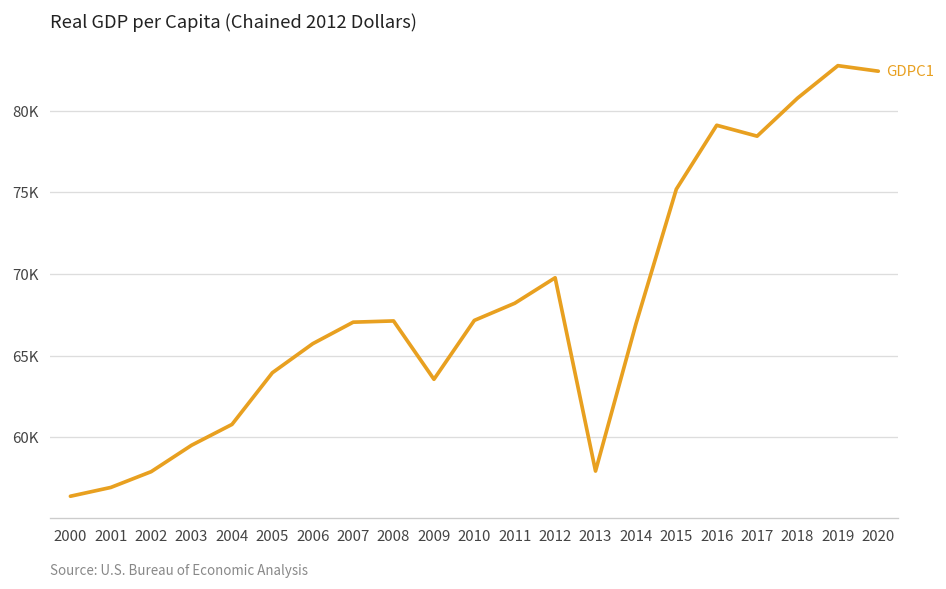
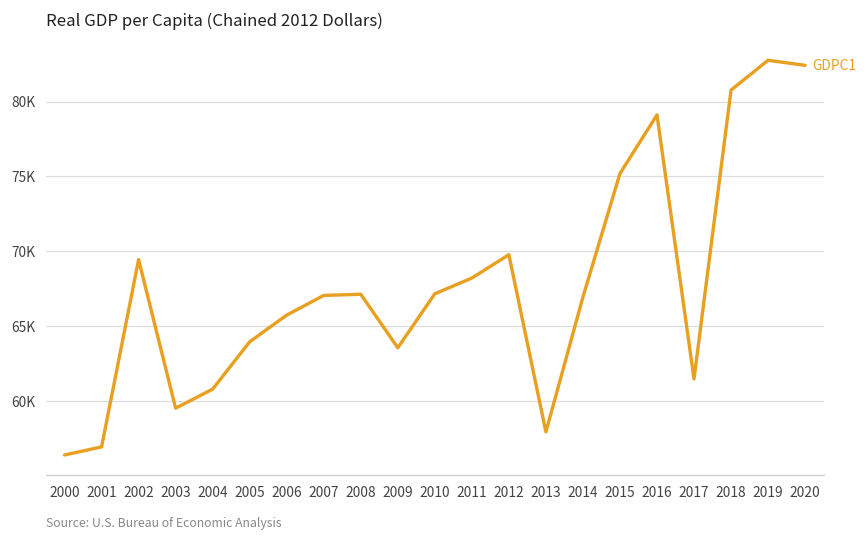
  {
    "2000": 56400,
    "2001": 56900,
-   "2002": 57900,
+   "2002": 69400,
    "2003": 59500,
    "2004": 60800,
    "2005": 64000,
    "2006": 65700,
    "2007": 67000,
    "2008": 67100,
    "2009": 63600,
    "2010": 67200,
    "2011": 68200,
    "2012": 69800,
    "2013": 57900,
    "2014": 66900,
    "2015": 75200,
    "2016": 79100,
-   "2017": 78400,
+   "2017": 61500,
    "2018": 80800,
    "2019": 82800,
    "2020": 82400
  }
